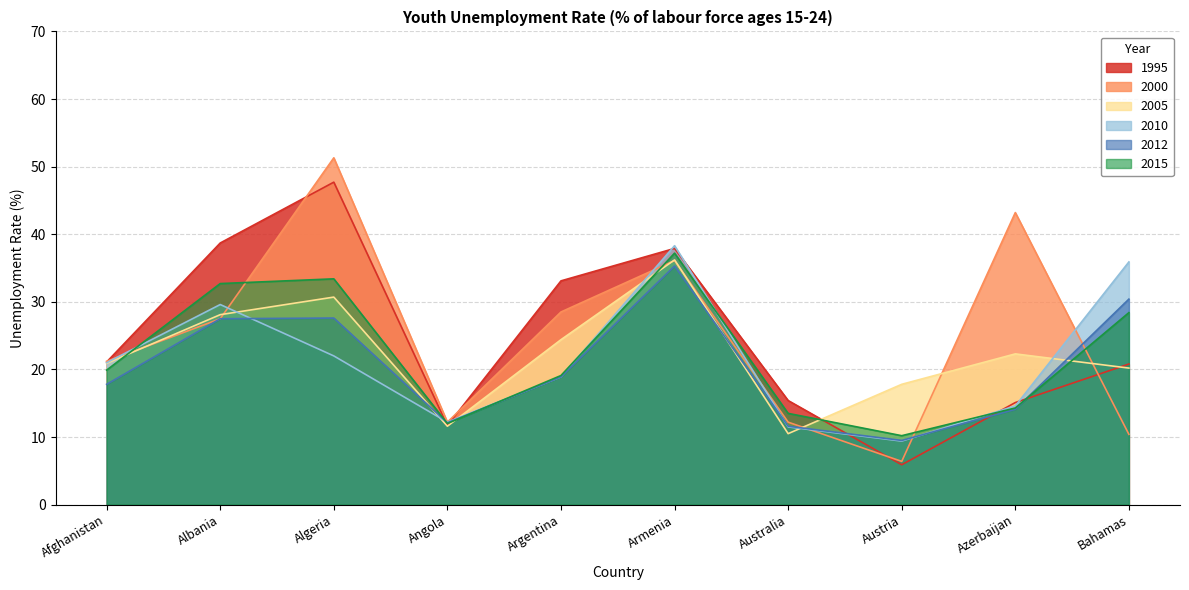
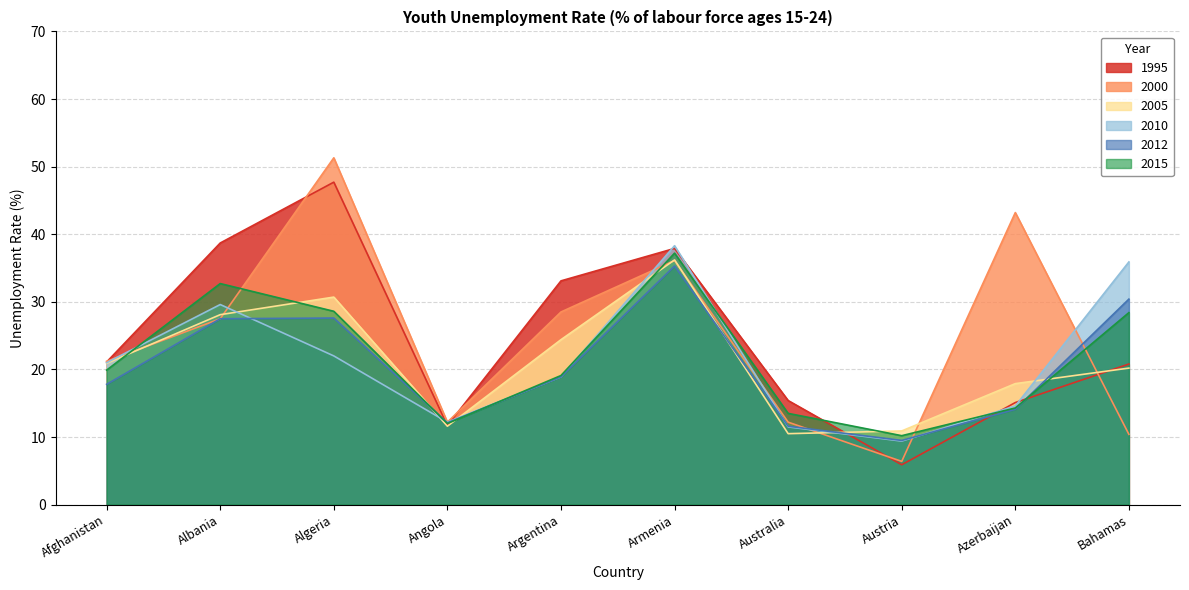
  {
    "1995": {
      "Albania": 39,
      "Algeria": 48,
      "Argentina": 33,
      "Armenia": 38,
      "Australia": 15,
      "Austria": 6,
      "Azerbaijan": 15,
      "Bahamas": 21
    },
    "2000": {
      "Algeria": 51,
      "Argentina": 29,
      "Australia": 12,
      "Austria": 6,
      "Azerbaijan": 43,
      "Bahamas": 10
    },
    "2005": {
      "Albania": 28,
      "Algeria": 31,
      "Argentina": 24,
      "Australia": 11,
-     "Austria": 18,
-     "Azerbaijan": 22,
+     "Austria": 11,
+     "Azerbaijan": 18,
      "Bahamas": 20
    },
    "2010": {
      "Albania": 30,
      "Algeria": 22,
      "Armenia": 38,
      "Bahamas": 36
    },
    "2012": {
      "Afghanistan": 18,
      "Algeria": 28,
      "Armenia": 35,
      "Bahamas": 30
    },
    "2015": {
      "Afghanistan": 20,
      "Albania": 33,
-     "Algeria": 33,
+     "Algeria": 29,
      "Armenia": 37,
      "Australia": 14,
      "Austria": 10,
      "Bahamas": 28
    }
  }
